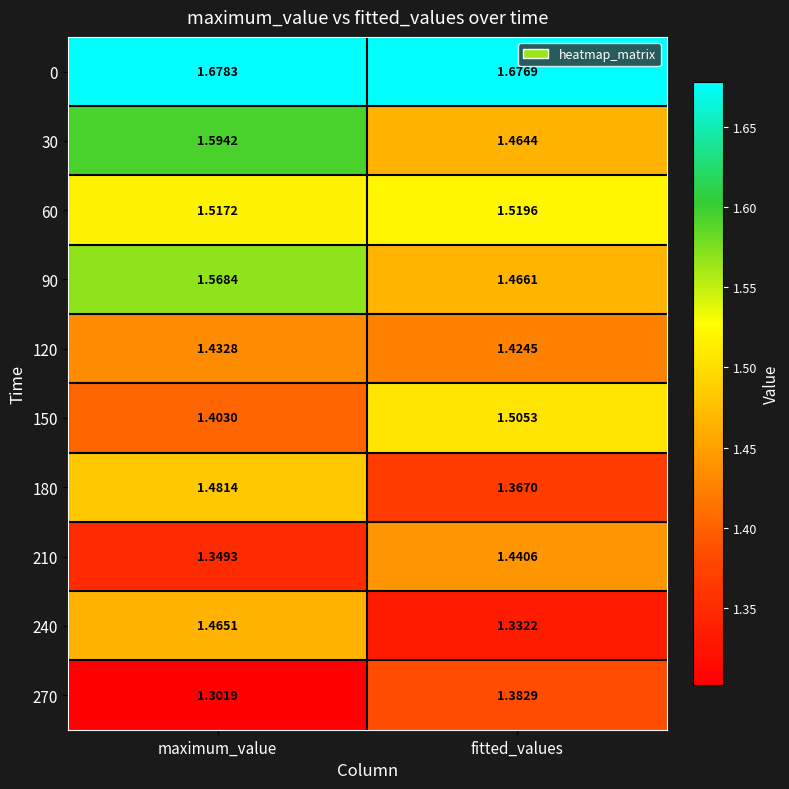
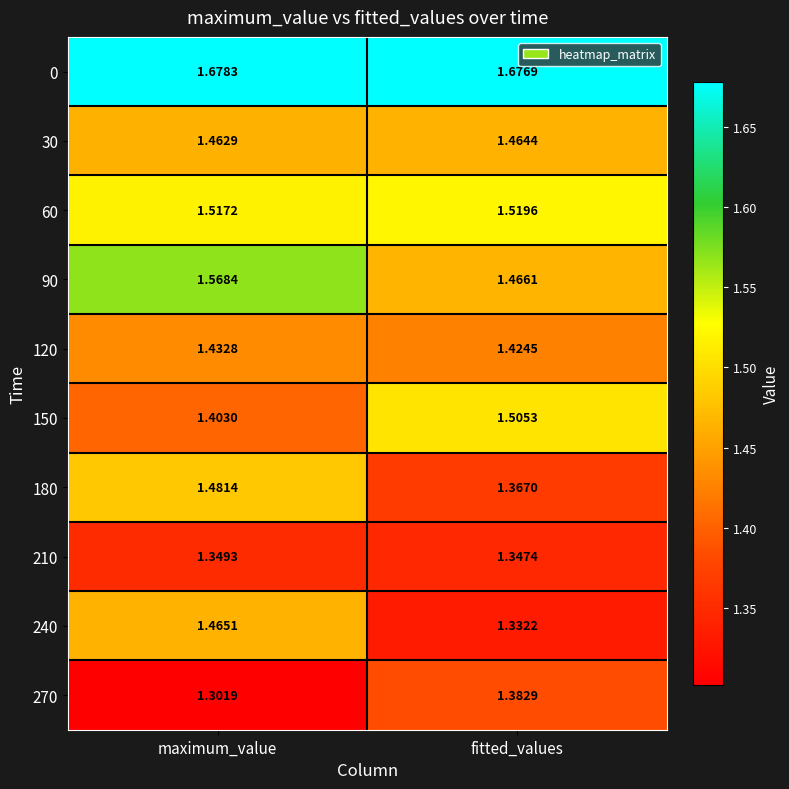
  {
    "0": {
      "maximum_value": 1.6783
    },
    "30": {
-     "maximum_value": 1.5942,
+     "maximum_value": 1.4629,
      "fitted_values": 1.4644
    },
    "60": {
      "maximum_value": 1.5172,
      "fitted_values": 1.5196
    },
    "90": {
      "maximum_value": 1.5684,
      "fitted_values": 1.4661
    },
    "120": {
      "maximum_value": 1.4328,
      "fitted_values": 1.4245
    },
    "150": {
      "maximum_value": 1.4030,
      "fitted_values": 1.5053
    },
    "180": {
      "maximum_value": 1.4814,
      "fitted_values": 1.3670
    },
    "210": {
      "maximum_value": 1.3493,
-     "fitted_values": 1.4406
+     "fitted_values": 1.3474
    },
    "240": {
      "maximum_value": 1.4651,
      "fitted_values": 1.3322
    },
    "270": {
      "maximum_value": 1.3019,
      "fitted_values": 1.3829
    }
  }
